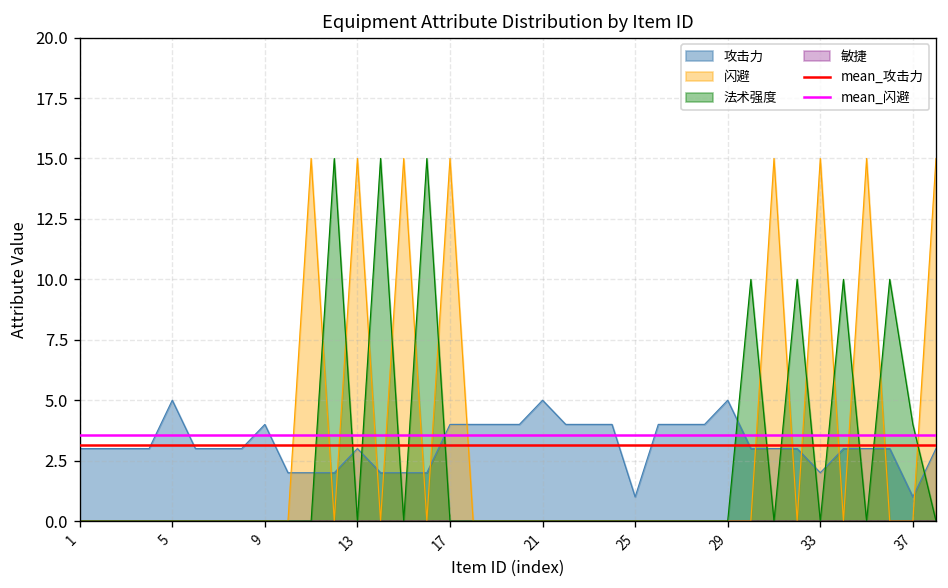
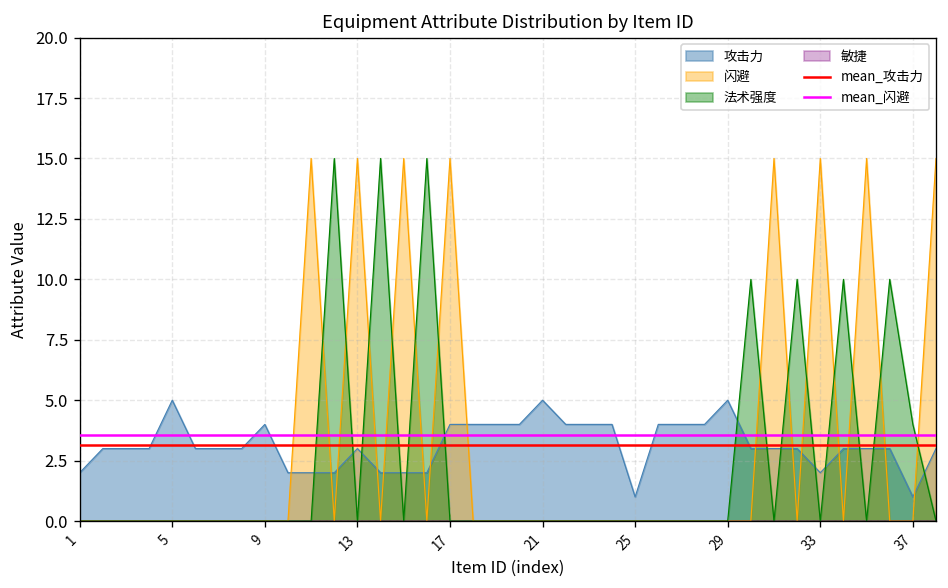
  {
    "攻击力": {
-     "1": 3,
+     "1": 2,
      "5": 5,
      "9": 4,
      "13": 3,
      "17": 4,
      "21": 5,
      "25": 1,
      "29": 5,
      "33": 2,
      "37": 1
    },
    "闪避": {
      "13": 15,
      "17": 15,
      "33": 15
    },
    "法术强度": {
      "37": 4
    }
  }
